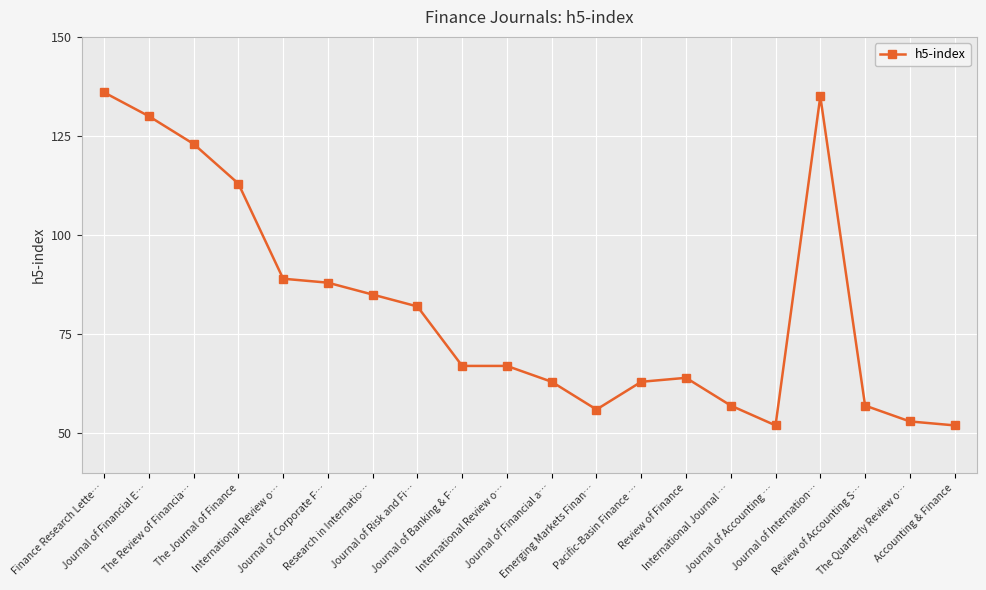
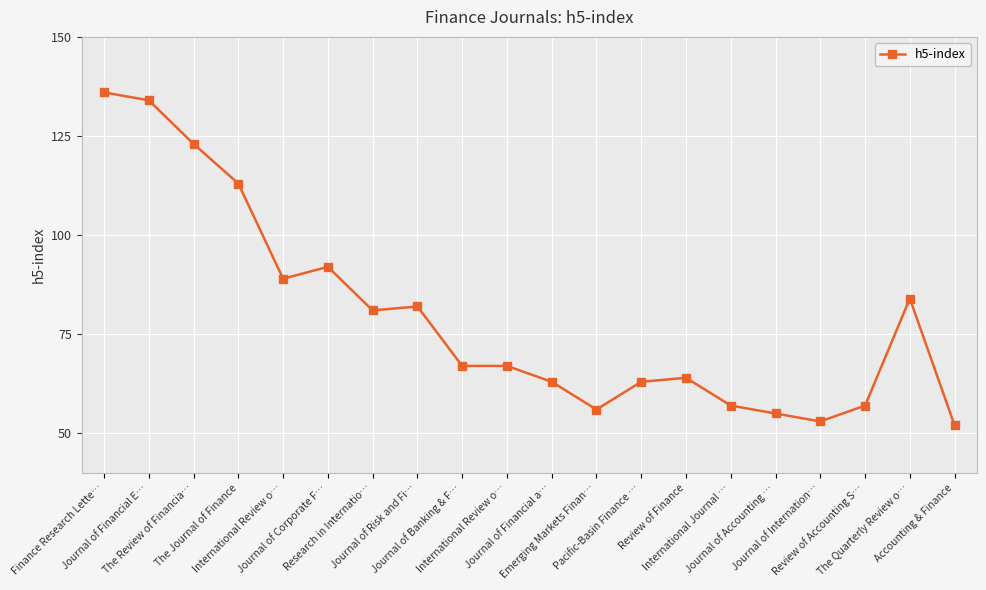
  {
    "Finance Research Lette…": 136,
-   "Journal of Financial E…": 130,
+   "Journal of Financial E…": 134,
    "The Review of Financia…": 123,
    "The Journal of Finance": 113,
-   "Journal of Corporate F…": 88,
-   "Research in Internatio…": 85,
+   "Journal of Corporate F…": 92,
+   "Research in Internatio…": 81,
    "Journal of Risk and Fi…": 82,
    "Journal of Banking & F…": 67,
    "Journal of Financial a…": 63,
    "Emerging Markets Finan…": 56,
    "Pacific-Basin Finance …": 63,
    "Review of Finance": 64,
    "International Journal …": 57,
-   "Journal of Accounting …": 52,
-   "Journal of Internation…": 135,
+   "Journal of Accounting …": 55,
+   "Journal of Internation…": 53,
    "Review of Accounting S…": 57,
-   "The Quarterly Review o…": 53,
+   "The Quarterly Review o…": 84,
    "Accounting & Finance": 52
  }
